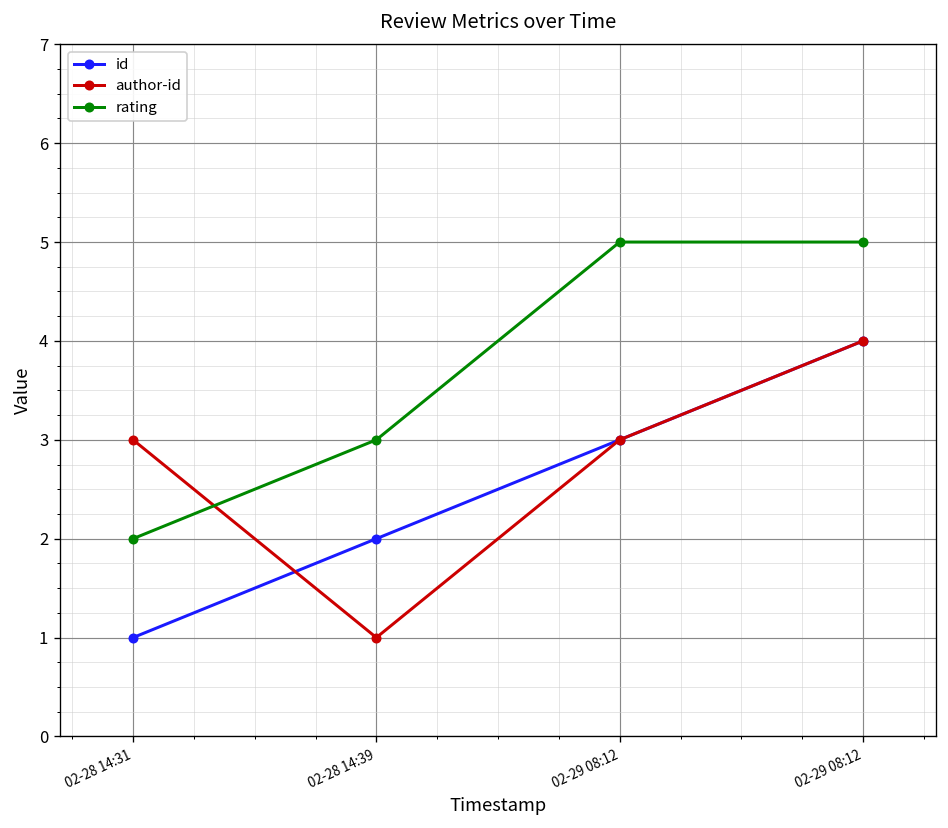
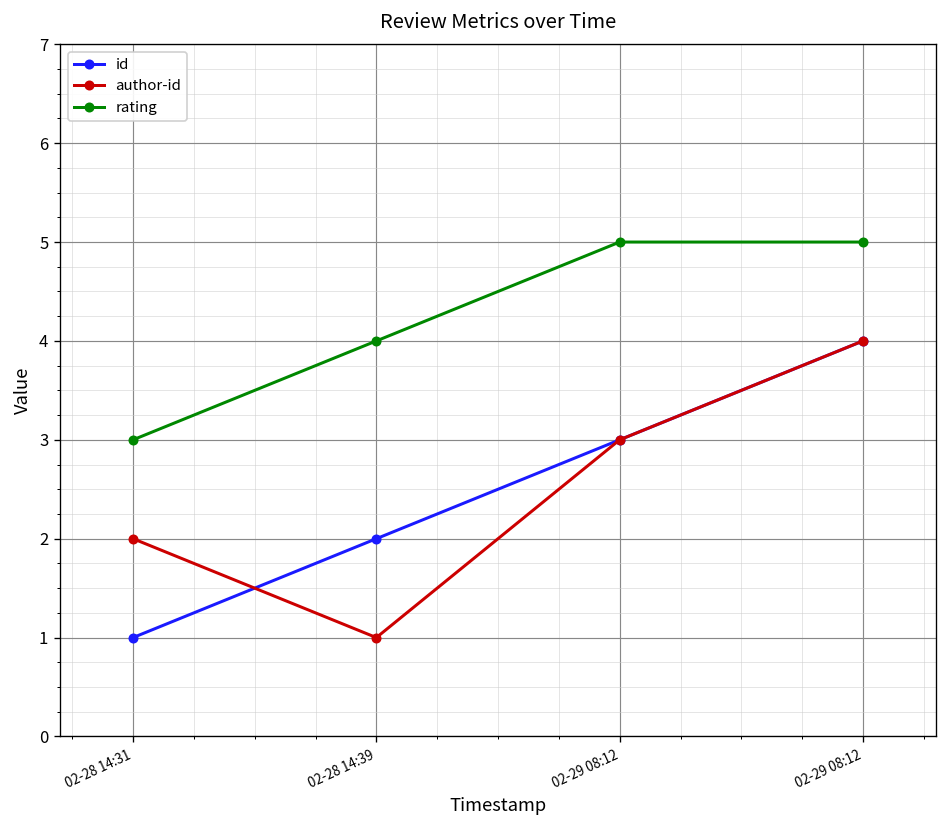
  {
    "id": {
      "02-28 14:31": 1,
      "02-28 14:39": 2
    },
    "author-id": {
-     "02-28 14:31": 3,
+     "02-28 14:31": 2,
      "02-28 14:39": 1
    },
    "rating": {
-     "02-28 14:31": 2,
-     "02-28 14:39": 3
+     "02-28 14:31": 3,
+     "02-28 14:39": 4
    }
  }
